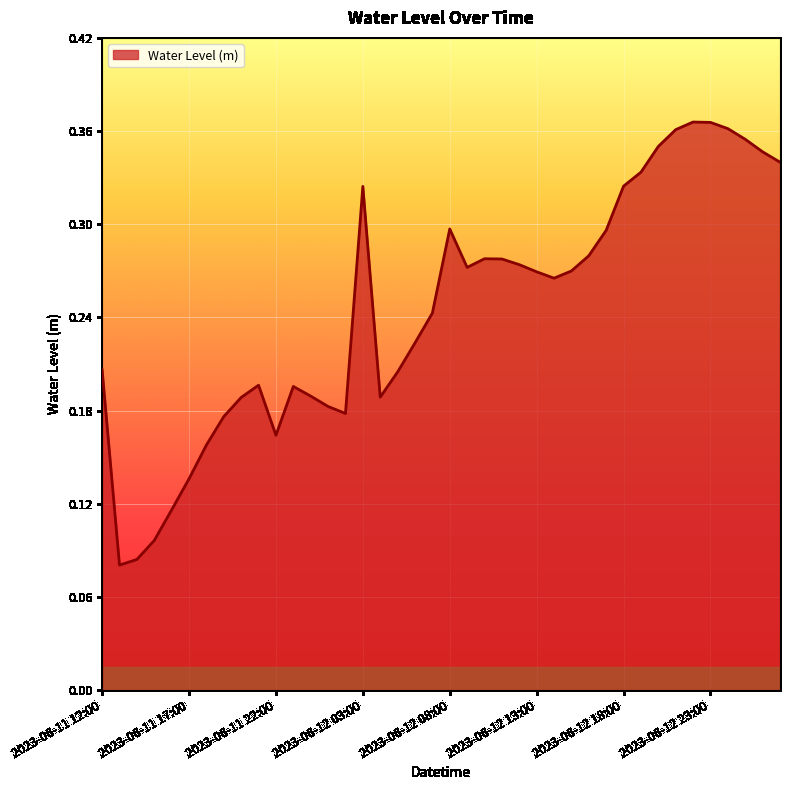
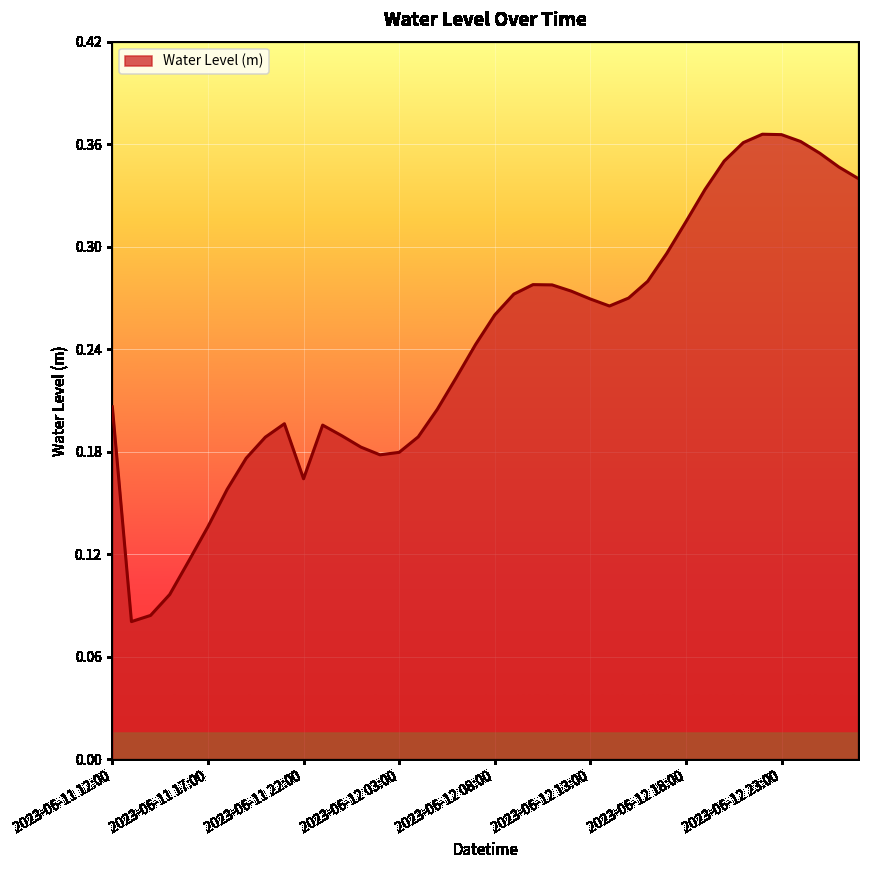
  {
    "2023-06-11 12:00": 0.206,
    "2023-06-11 17:00": 0.136,
    "2023-06-11 22:00": 0.164,
-   "2023-06-12 03:00": 0.324,
-   "2023-06-12 08:00": 0.297,
+   "2023-06-12 03:00": 0.180,
+   "2023-06-12 08:00": 0.260,
    "2023-06-12 13:00": 0.269,
-   "2023-06-12 18:00": 0.325,
+   "2023-06-12 18:00": 0.315,
    "2023-06-12 23:00": 0.366
  }
